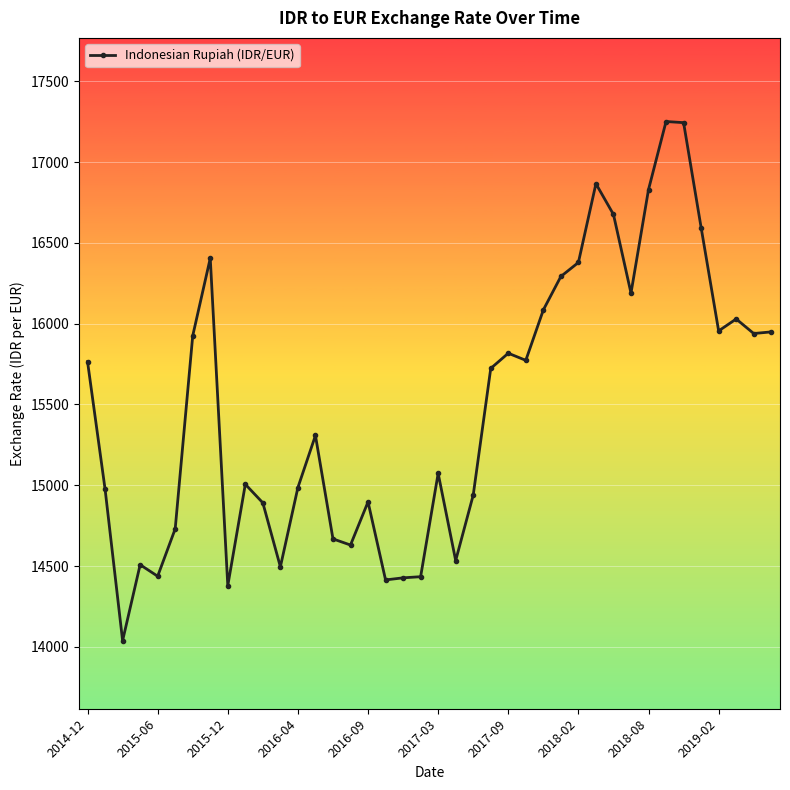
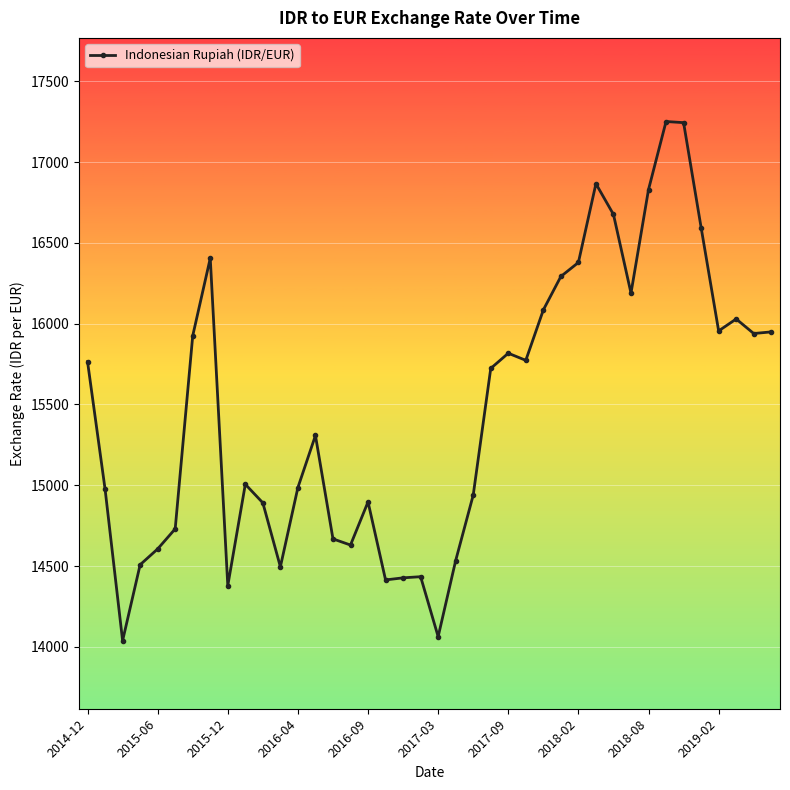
  {
    "2014-12": 15760,
-   "2015-06": 14440,
+   "2015-06": 14610,
    "2015-12": 14380,
    "2016-04": 14990,
    "2016-09": 14900,
-   "2017-03": 15070,
+   "2017-03": 14060,
    "2017-09": 15820,
    "2018-02": 16380,
    "2018-08": 16830,
    "2019-02": 15960
  }
